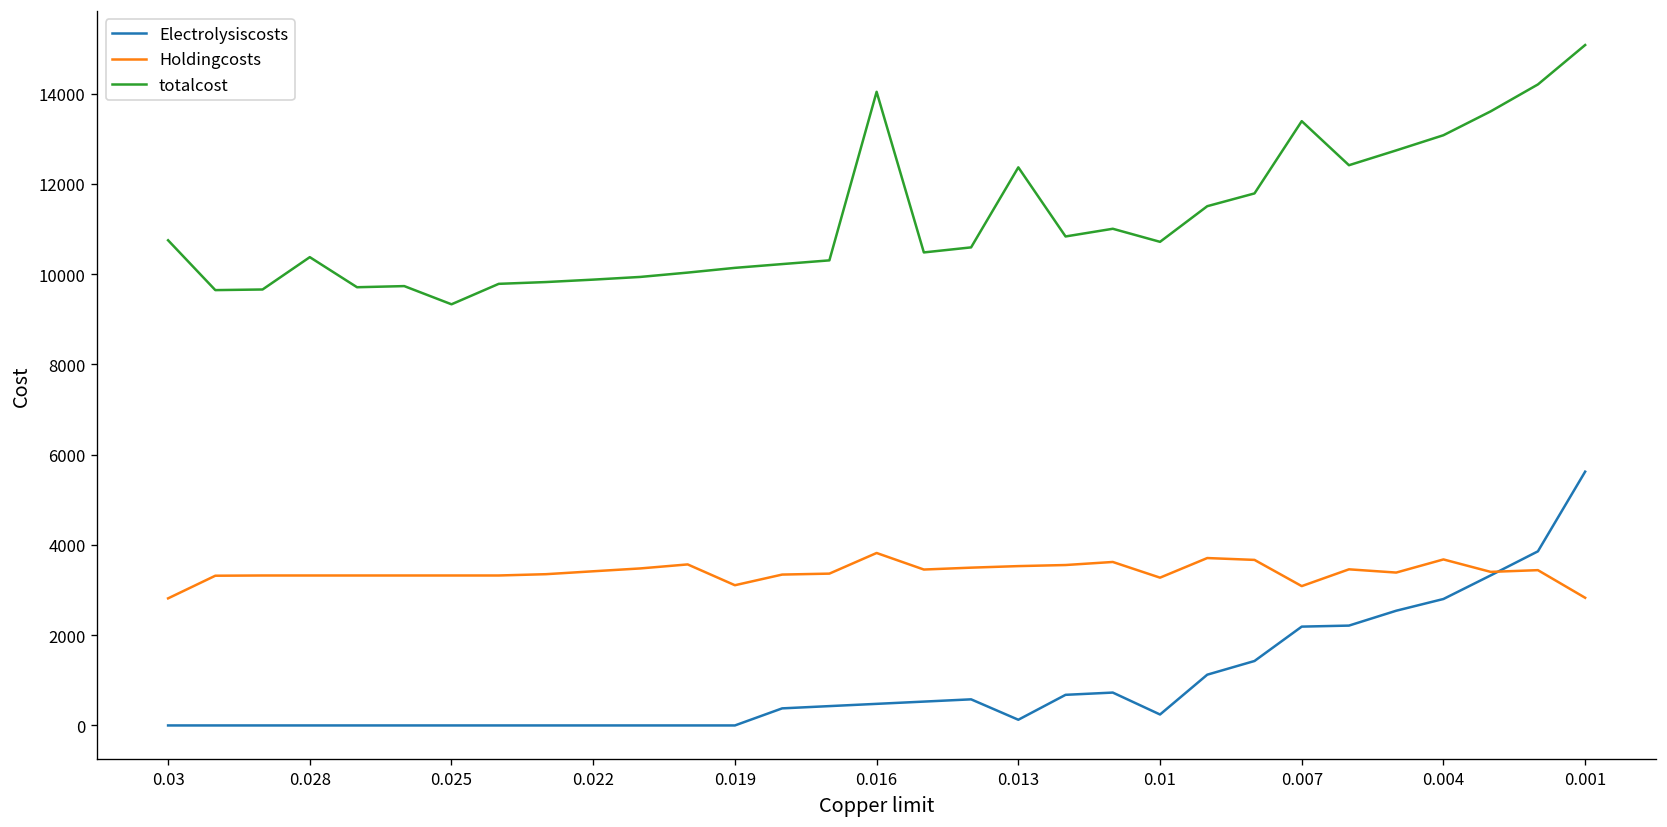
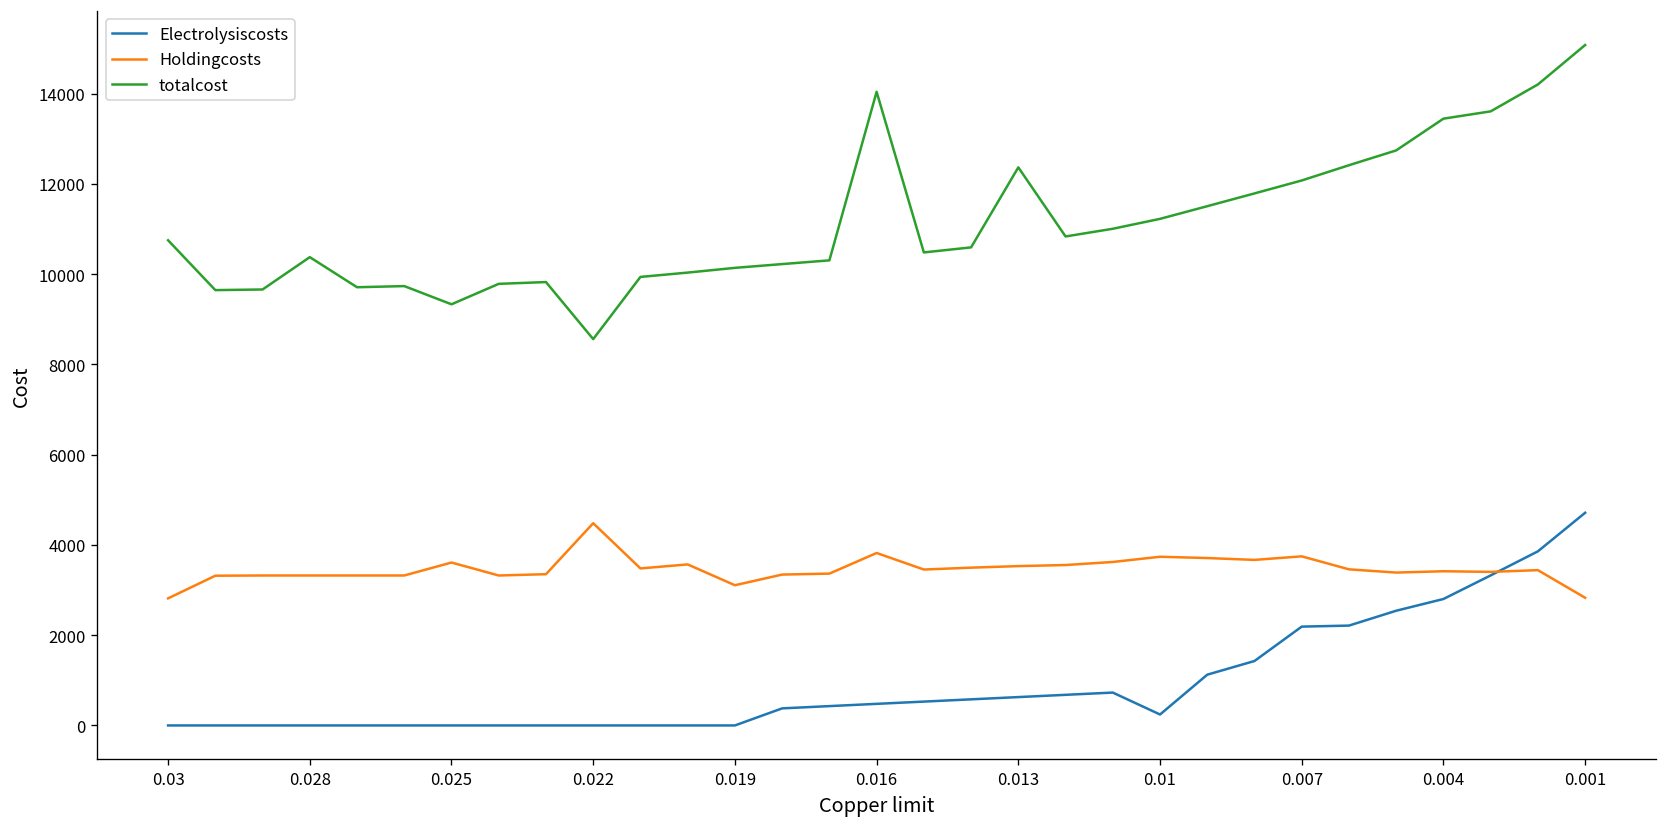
  {
    "Electrolysiscosts": {
      "0.03": 0,
      "0.028": 0,
      "0.025": 0,
      "0.022": 0,
      "0.019": 0,
      "0.016": 500,
-     "0.013": 100,
+     "0.013": 600,
      "0.01": 200,
      "0.007": 2200,
      "0.004": 2800,
-     "0.001": 5600
+     "0.001": 4700
    },
    "Holdingcosts": {
      "0.03": 2800,
      "0.028": 3300,
-     "0.025": 3300,
-     "0.022": 3400,
+     "0.025": 3600,
+     "0.022": 4500,
      "0.019": 3100,
      "0.016": 3800,
      "0.013": 3500,
-     "0.01": 3300,
-     "0.007": 3100,
-     "0.004": 3700,
+     "0.01": 3700,
+     "0.007": 3700,
+     "0.004": 3400,
      "0.001": 2800
    },
    "totalcost": {
      "0.03": 10800,
      "0.028": 10400,
      "0.025": 9300,
-     "0.022": 9900,
+     "0.022": 8600,
      "0.019": 10100,
      "0.016": 14000,
      "0.013": 12400,
-     "0.01": 10700,
-     "0.007": 13400,
-     "0.004": 13100,
+     "0.01": 11200,
+     "0.007": 12100,
+     "0.004": 13400,
      "0.001": 15100
    }
  }
